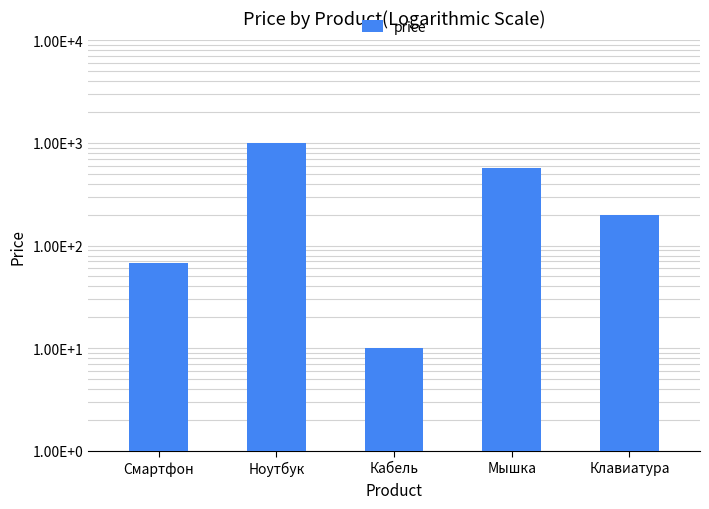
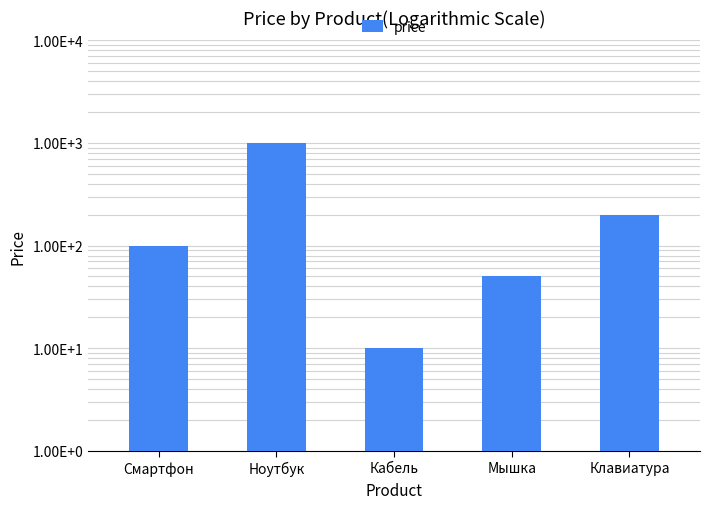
  {
-   "Смартфон": 70,
+   "Смартфон": 100,
    "Ноутбук": 1000,
    "Кабель": 10,
-   "Мышка": 600,
+   "Мышка": 50,
    "Клавиатура": 200
  }
